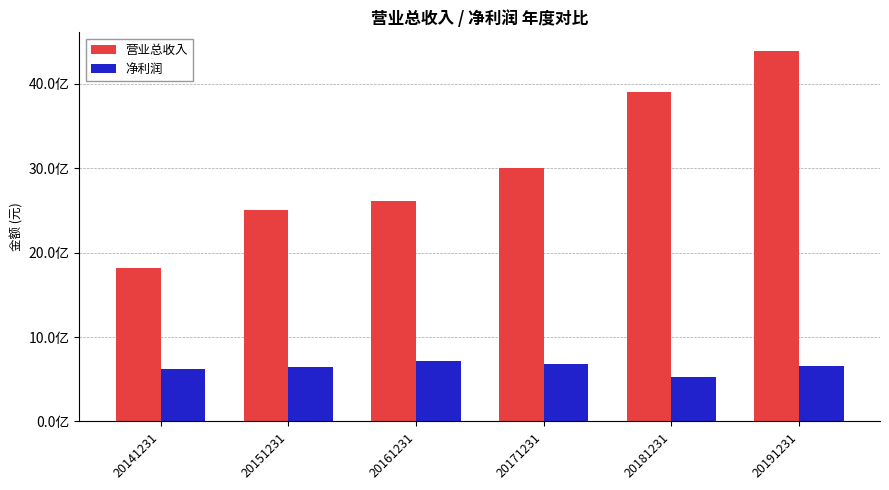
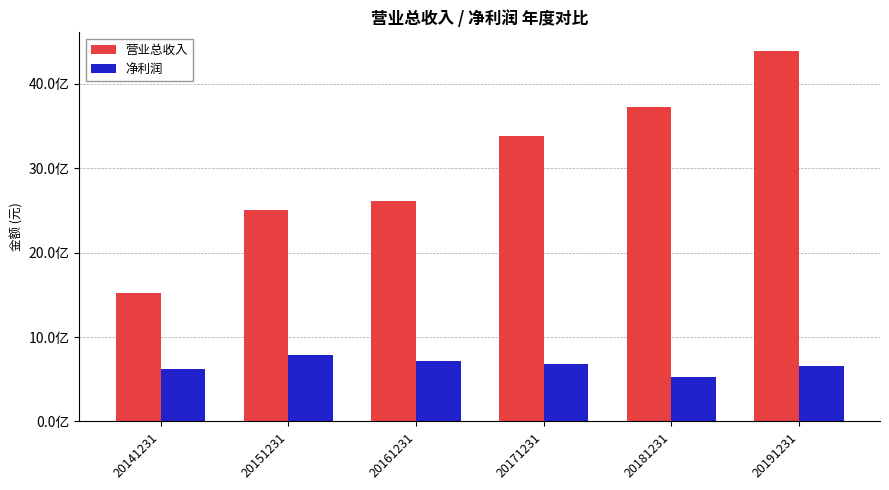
  {
    "营业总收入": {
-     "20141231": "18亿",
+     "20141231": "15亿",
      "20151231": "25亿",
      "20161231": "26亿",
-     "20171231": "30亿",
-     "20181231": "39亿",
+     "20171231": "34亿",
+     "20181231": "37亿",
      "20191231": "44亿"
    },
    "净利润": {
      "20141231": "6亿",
-     "20151231": "6亿",
+     "20151231": "8亿",
      "20161231": "7亿",
      "20171231": "7亿",
      "20181231": "5亿",
      "20191231": "7亿"
    }
  }
